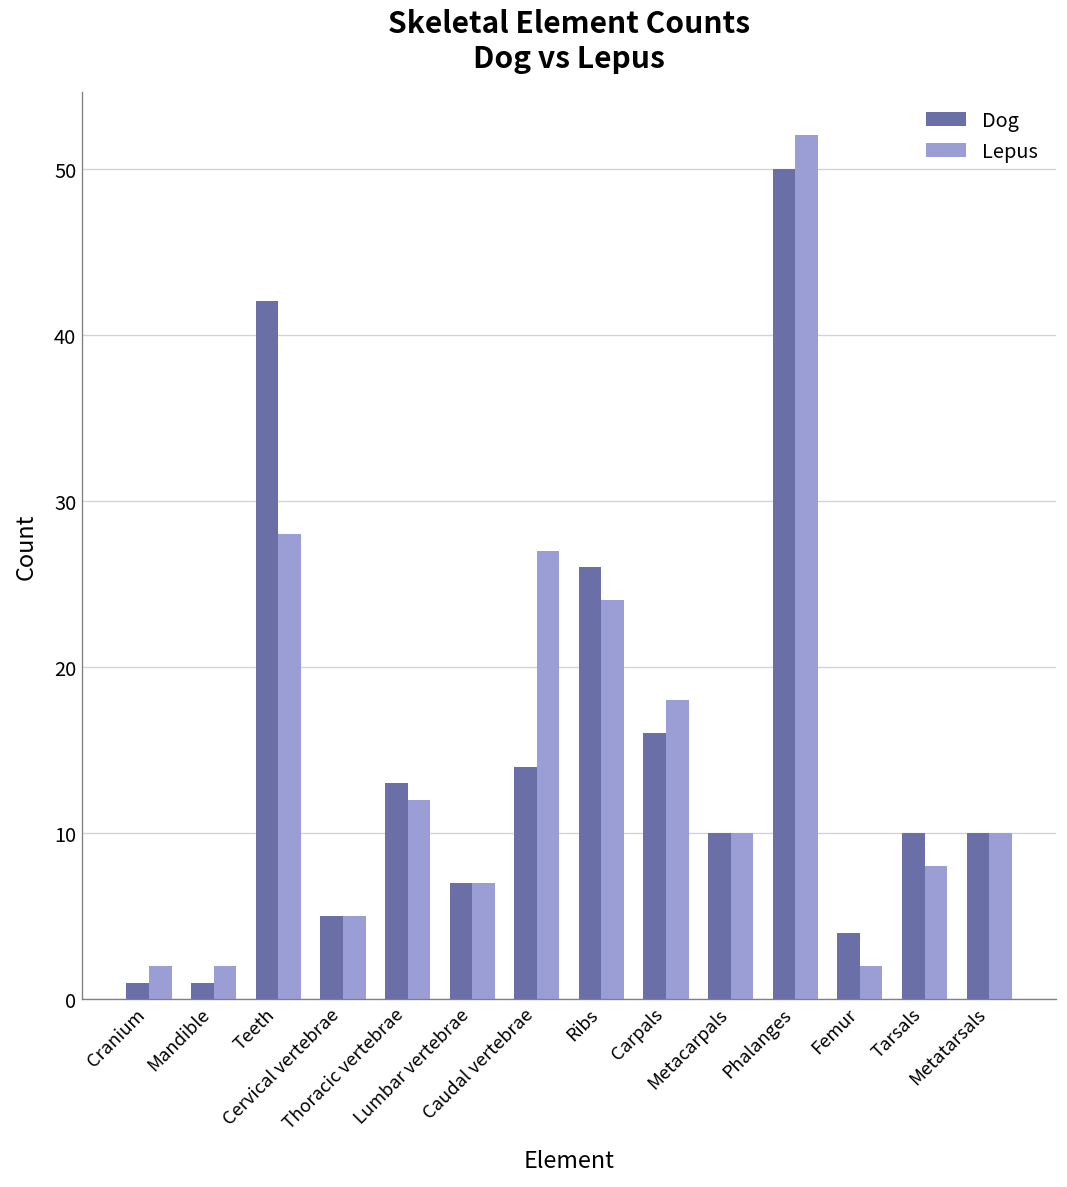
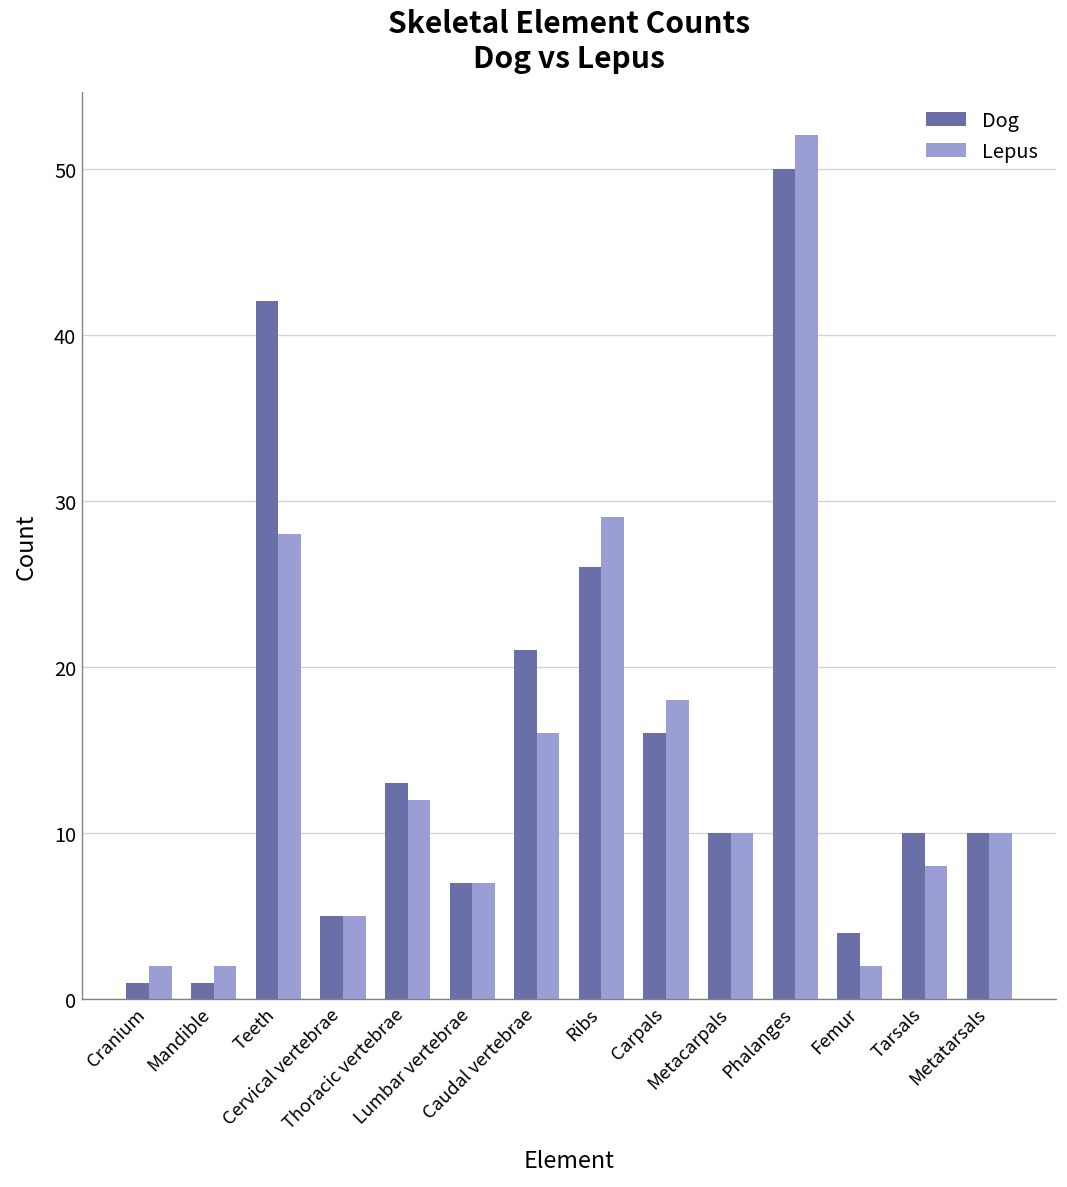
  {
    "Dog": {
      "Cranium": 1,
      "Mandible": 1,
      "Teeth": 42,
      "Cervical vertebrae": 5,
      "Thoracic vertebrae": 13,
      "Lumbar vertebrae": 7,
-     "Caudal vertebrae": 14,
+     "Caudal vertebrae": 21,
      "Ribs": 26,
      "Carpals": 16,
      "Metacarpals": 10,
      "Phalanges": 50,
      "Femur": 4,
      "Tarsals": 10,
      "Metatarsals": 10
    },
    "Lepus": {
      "Cranium": 2,
      "Mandible": 2,
      "Teeth": 28,
      "Cervical vertebrae": 5,
      "Thoracic vertebrae": 12,
      "Lumbar vertebrae": 7,
-     "Caudal vertebrae": 27,
-     "Ribs": 24,
+     "Caudal vertebrae": 16,
+     "Ribs": 29,
      "Carpals": 18,
      "Metacarpals": 10,
      "Phalanges": 52,
      "Femur": 2,
      "Tarsals": 8,
      "Metatarsals": 10
    }
  }
